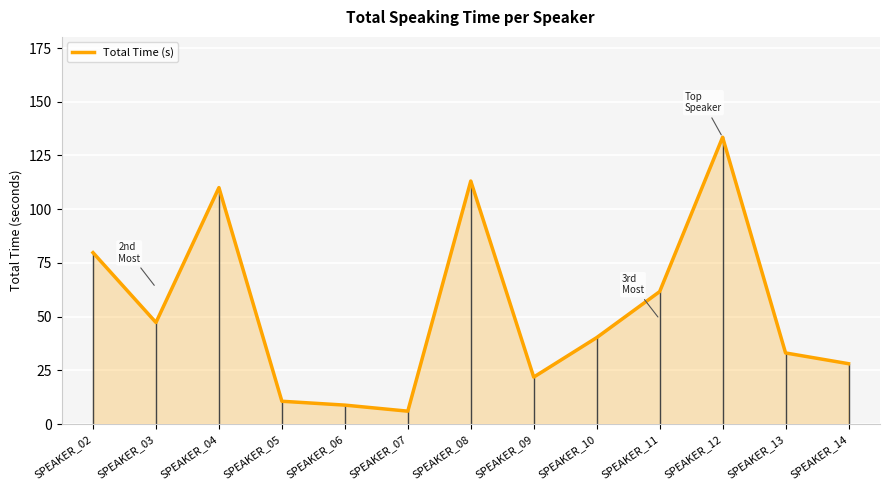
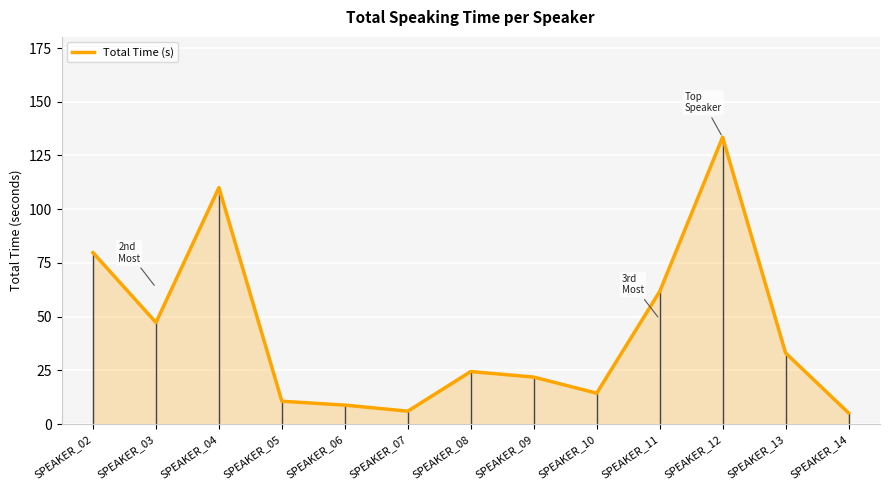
  {
    "Total Time (s)": {
-     "SPEAKER_08": 113,
-     "SPEAKER_10": 40,
-     "SPEAKER_14": 28
+     "SPEAKER_08": 24,
+     "SPEAKER_10": 14,
+     "SPEAKER_14": 5
    }
  }
